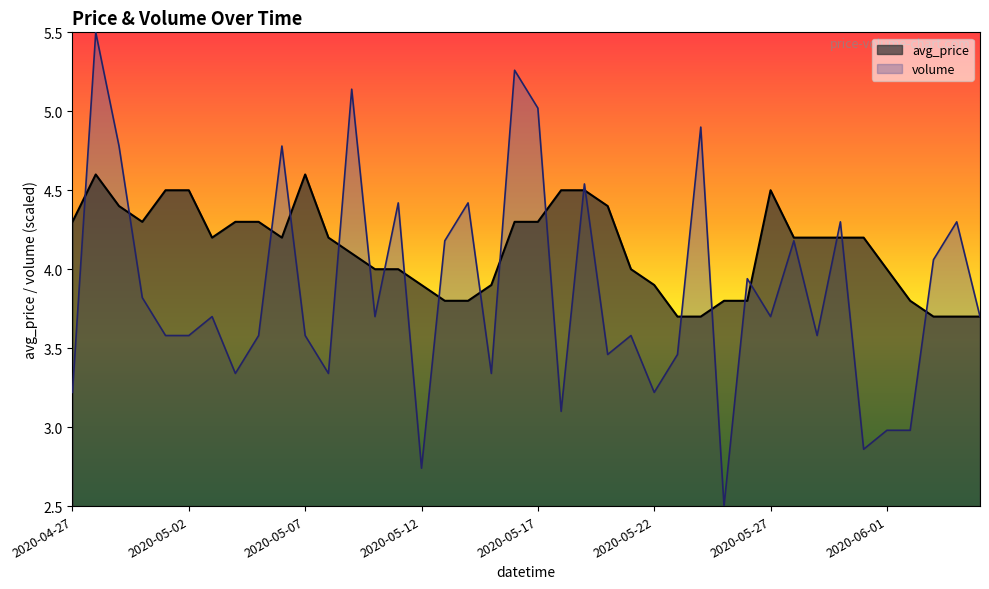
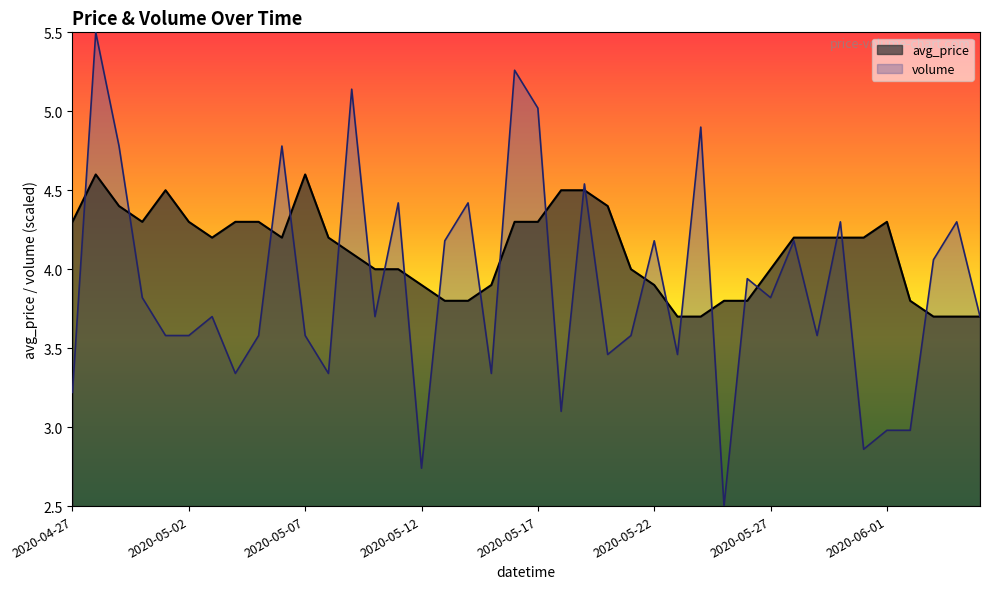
  {
    "avg_price": {
      "2020-04-27": 4.3,
-     "2020-05-02": 4.5,
+     "2020-05-02": 4.3,
      "2020-05-07": 4.6,
      "2020-05-12": 3.9,
      "2020-05-17": 4.3,
      "2020-05-22": 3.9,
-     "2020-05-27": 4.5,
-     "2020-06-01": 4.0
+     "2020-05-27": 4.0,
+     "2020-06-01": 4.3
    },
    "volume": {
      "2020-04-27": 3.22,
      "2020-05-02": 3.58,
      "2020-05-07": 3.58,
      "2020-05-12": 2.74,
      "2020-05-17": 5.02,
-     "2020-05-22": 3.22,
-     "2020-05-27": 3.70,
+     "2020-05-22": 4.18,
+     "2020-05-27": 3.82,
      "2020-06-01": 2.98
    }
  }
